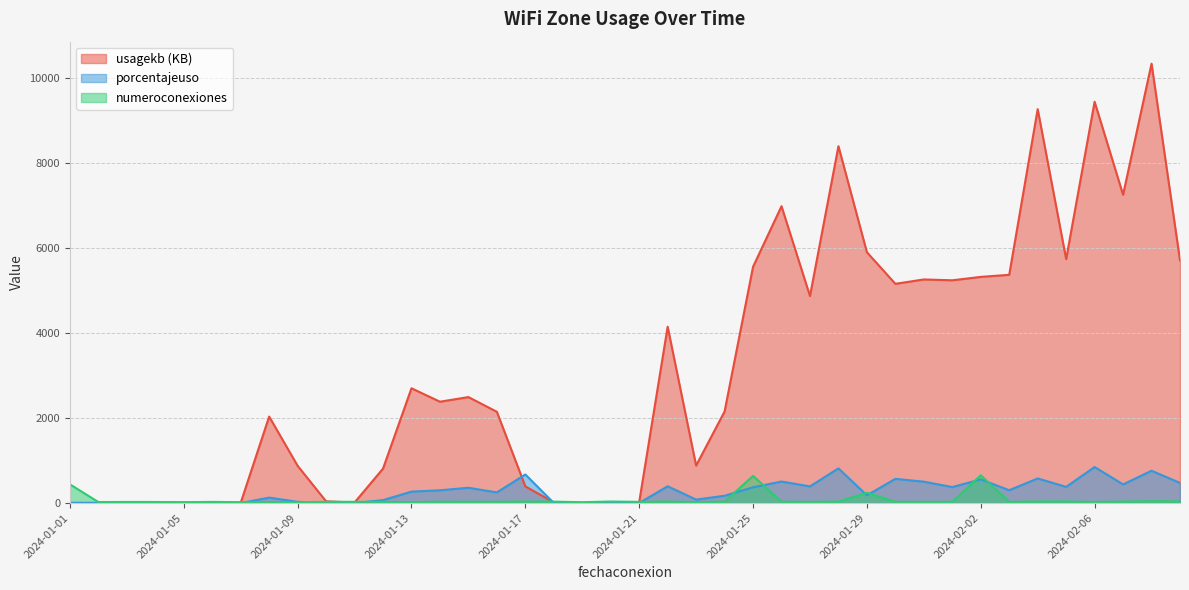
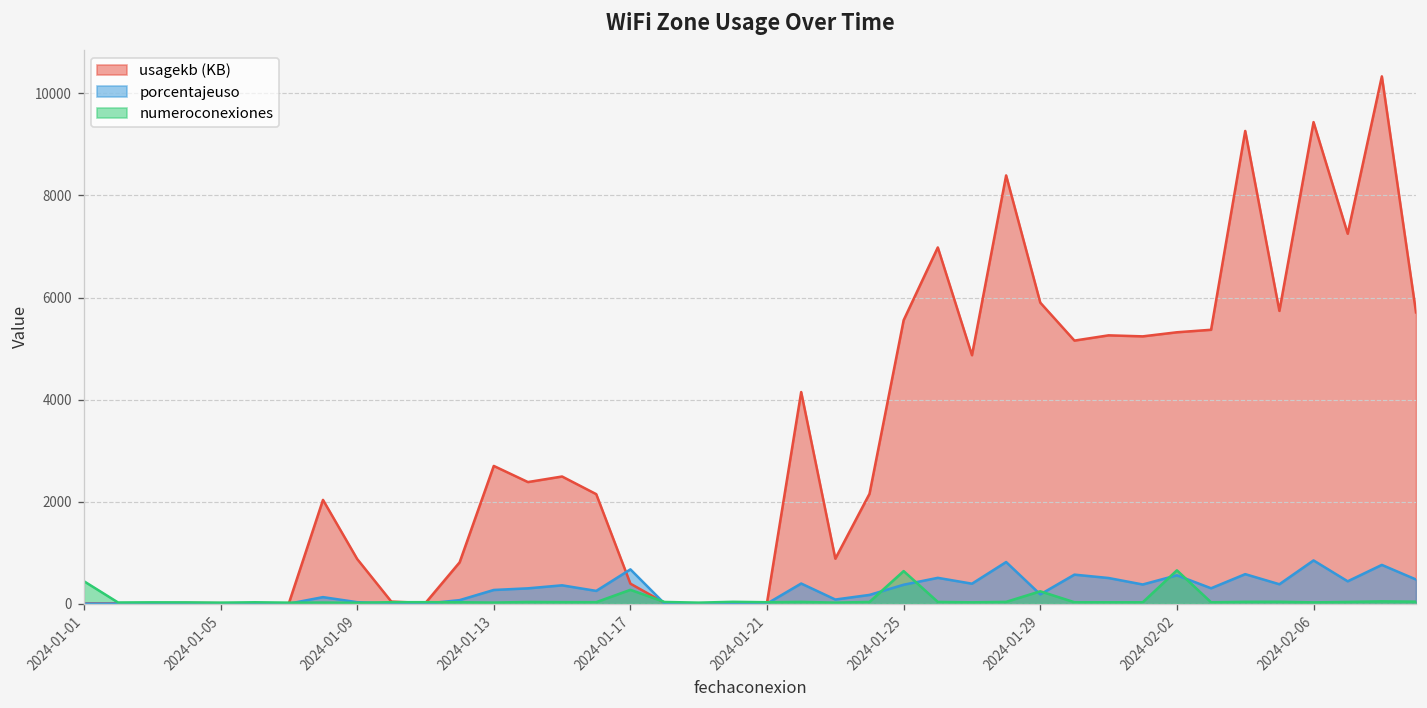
  {
    "usagekb (KB)": {
      "2024-01-09": 900,
      "2024-01-13": 2700,
      "2024-01-17": 400,
      "2024-01-25": 5600,
      "2024-01-29": 5900,
      "2024-02-02": 5300,
      "2024-02-06": 9400
    },
    "porcentajeuso": {
      "2024-01-13": 300,
      "2024-01-17": 700,
      "2024-01-25": 400,
      "2024-01-29": 200,
      "2024-02-02": 600,
      "2024-02-06": 800
    },
    "numeroconexiones": {
      "2024-01-01": 400,
      "2024-01-13": 0,
-     "2024-01-17": 0,
+     "2024-01-17": 300,
      "2024-01-25": 600,
      "2024-01-29": 200,
      "2024-02-02": 700,
      "2024-02-06": 0
    }
  }
